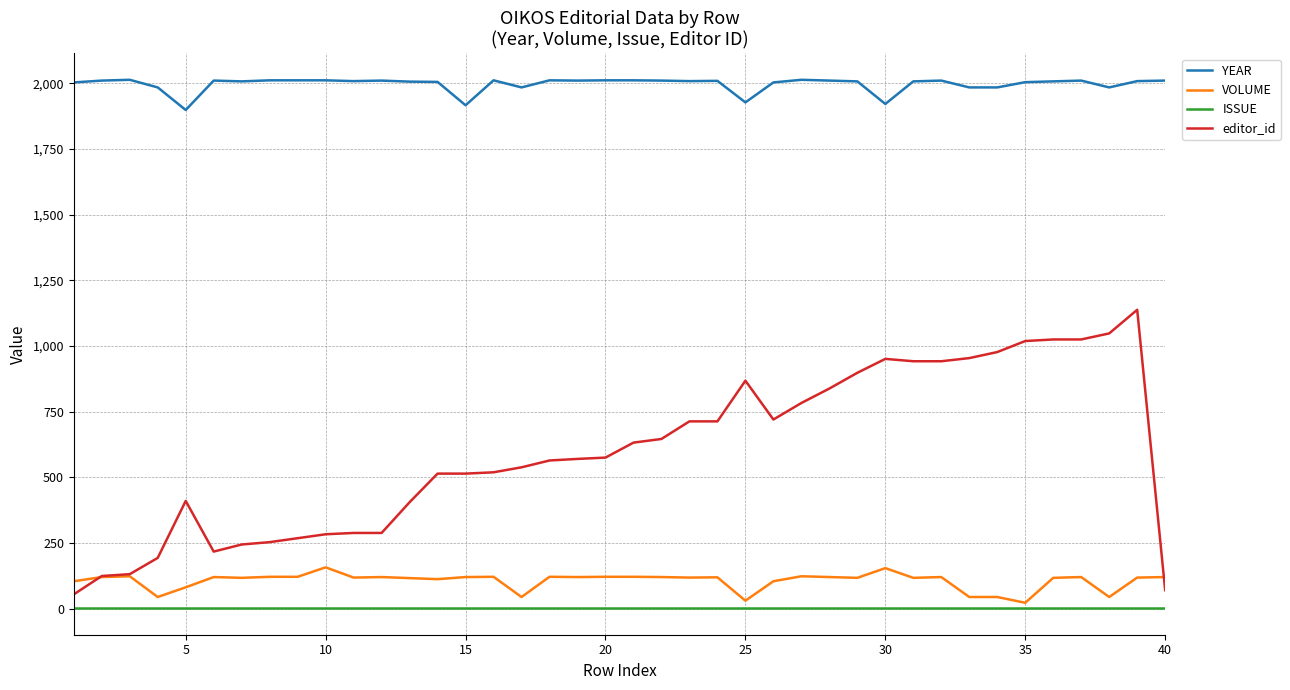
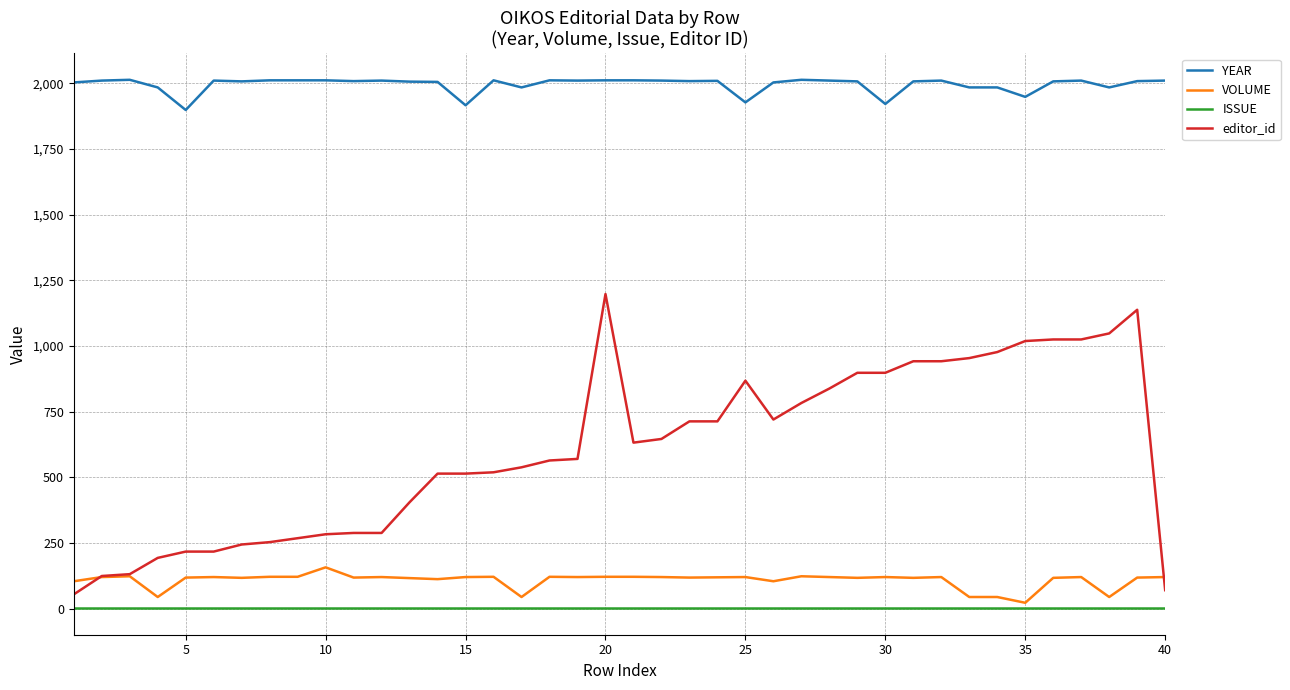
  {
    "YEAR": {
      "5": "1,900",
      "10": "2,010",
      "15": "1,920",
      "20": "2,010",
      "25": "1,930",
      "30": "1,920",
-     "35": "2,010",
+     "35": "1,950",
      "40": "2,010"
    },
    "VOLUME": {
-     "5": "80",
+     "5": "120",
      "10": "160",
      "15": "120",
      "20": "120",
-     "25": "30",
-     "30": "150",
+     "25": "120",
+     "30": "120",
      "35": "20",
      "40": "120"
    },
    "ISSUE": {
      "5": "0",
      "10": "0",
      "15": "0",
      "20": "0",
      "25": "0",
      "30": "0",
      "35": "0",
      "40": "0"
    },
    "editor_id": {
-     "5": "410",
+     "5": "220",
      "10": "280",
      "15": "510",
-     "20": "580",
+     "20": "1,200",
      "25": "870",
-     "30": "950",
+     "30": "900",
      "35": "1,020",
      "40": "70"
    }
  }
